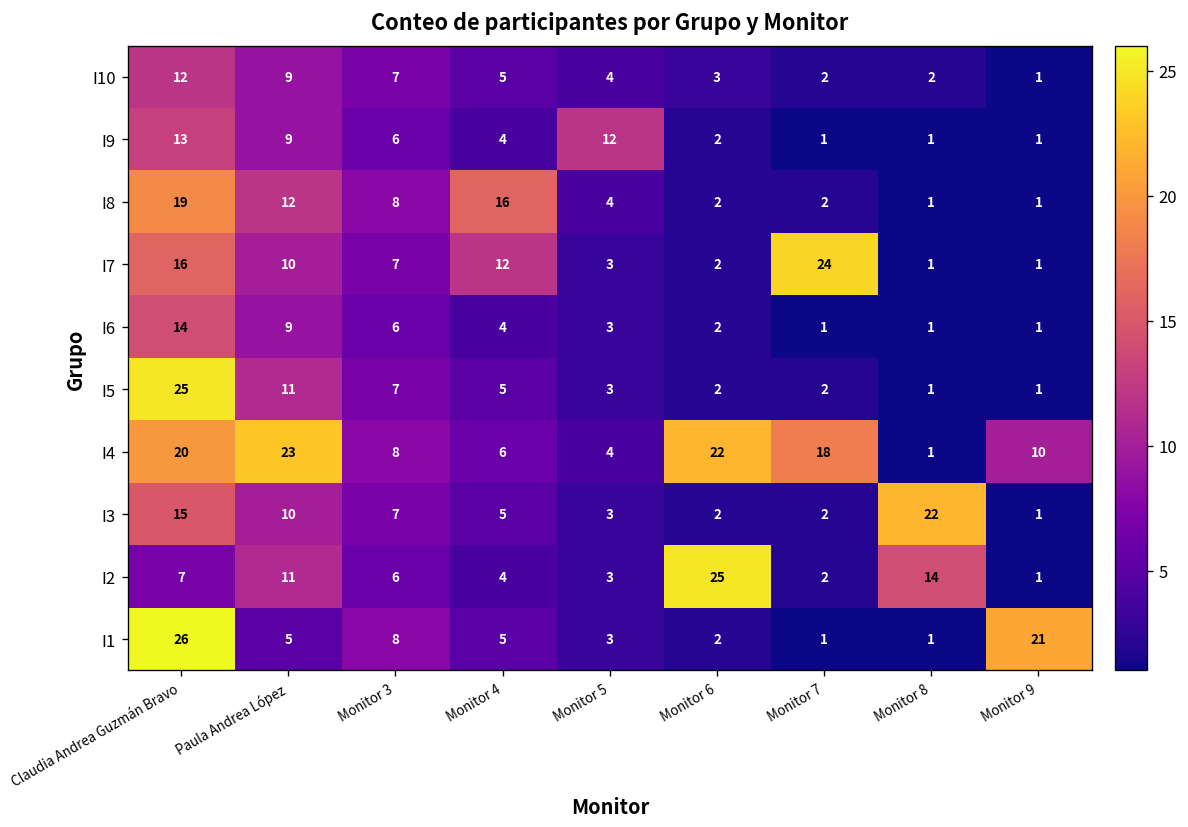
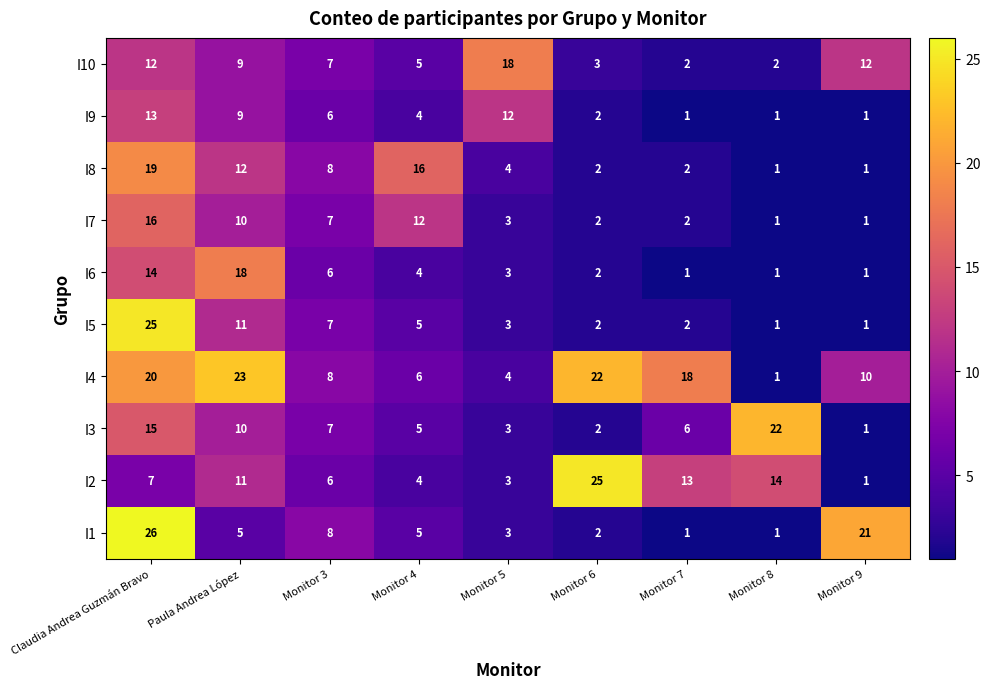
  {
    "I10": {
      "Claudia Andrea Guzmán Bravo": 12,
      "Paula Andrea López": 9,
      "Monitor 3": 7,
      "Monitor 4": 5,
-     "Monitor 5": 4,
+     "Monitor 5": 18,
      "Monitor 6": 3,
      "Monitor 7": 2,
      "Monitor 8": 2,
-     "Monitor 9": 1
+     "Monitor 9": 12
    },
    "I9": {
      "Claudia Andrea Guzmán Bravo": 13,
      "Paula Andrea López": 9,
      "Monitor 3": 6,
      "Monitor 4": 4,
      "Monitor 5": 12,
      "Monitor 6": 2,
      "Monitor 7": 1,
      "Monitor 8": 1,
      "Monitor 9": 1
    },
    "I8": {
      "Claudia Andrea Guzmán Bravo": 19,
      "Paula Andrea López": 12,
      "Monitor 3": 8,
      "Monitor 4": 16,
      "Monitor 5": 4,
      "Monitor 6": 2,
      "Monitor 7": 2,
      "Monitor 8": 1,
      "Monitor 9": 1
    },
    "I7": {
      "Claudia Andrea Guzmán Bravo": 16,
      "Paula Andrea López": 10,
      "Monitor 3": 7,
      "Monitor 4": 12,
      "Monitor 5": 3,
      "Monitor 6": 2,
-     "Monitor 7": 24,
+     "Monitor 7": 2,
      "Monitor 8": 1,
      "Monitor 9": 1
    },
    "I6": {
      "Claudia Andrea Guzmán Bravo": 14,
-     "Paula Andrea López": 9,
+     "Paula Andrea López": 18,
      "Monitor 3": 6,
      "Monitor 4": 4,
      "Monitor 5": 3,
      "Monitor 6": 2,
      "Monitor 7": 1,
      "Monitor 8": 1,
      "Monitor 9": 1
    },
    "I5": {
      "Claudia Andrea Guzmán Bravo": 25,
      "Paula Andrea López": 11,
      "Monitor 3": 7,
      "Monitor 4": 5,
      "Monitor 5": 3,
      "Monitor 6": 2,
      "Monitor 7": 2,
      "Monitor 8": 1,
      "Monitor 9": 1
    },
    "I4": {
      "Claudia Andrea Guzmán Bravo": 20,
      "Paula Andrea López": 23,
      "Monitor 3": 8,
      "Monitor 4": 6,
      "Monitor 5": 4,
      "Monitor 6": 22,
      "Monitor 7": 18,
      "Monitor 8": 1,
      "Monitor 9": 10
    },
    "I3": {
      "Claudia Andrea Guzmán Bravo": 15,
      "Paula Andrea López": 10,
      "Monitor 3": 7,
      "Monitor 4": 5,
      "Monitor 5": 3,
      "Monitor 6": 2,
-     "Monitor 7": 2,
+     "Monitor 7": 6,
      "Monitor 8": 22,
      "Monitor 9": 1
    },
    "I2": {
      "Claudia Andrea Guzmán Bravo": 7,
      "Paula Andrea López": 11,
      "Monitor 3": 6,
      "Monitor 4": 4,
      "Monitor 5": 3,
      "Monitor 6": 25,
-     "Monitor 7": 2,
+     "Monitor 7": 13,
      "Monitor 8": 14,
      "Monitor 9": 1
    },
    "I1": {
      "Claudia Andrea Guzmán Bravo": 26,
      "Paula Andrea López": 5,
      "Monitor 3": 8,
      "Monitor 4": 5,
      "Monitor 5": 3,
      "Monitor 6": 2,
      "Monitor 7": 1,
      "Monitor 8": 1,
      "Monitor 9": 21
    }
  }
